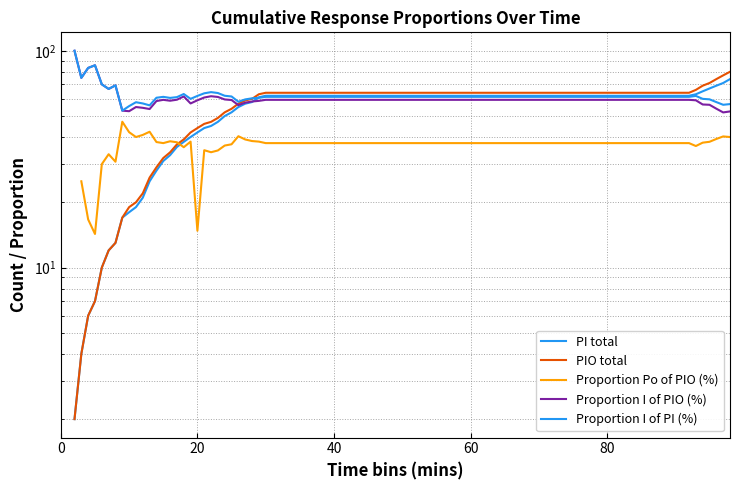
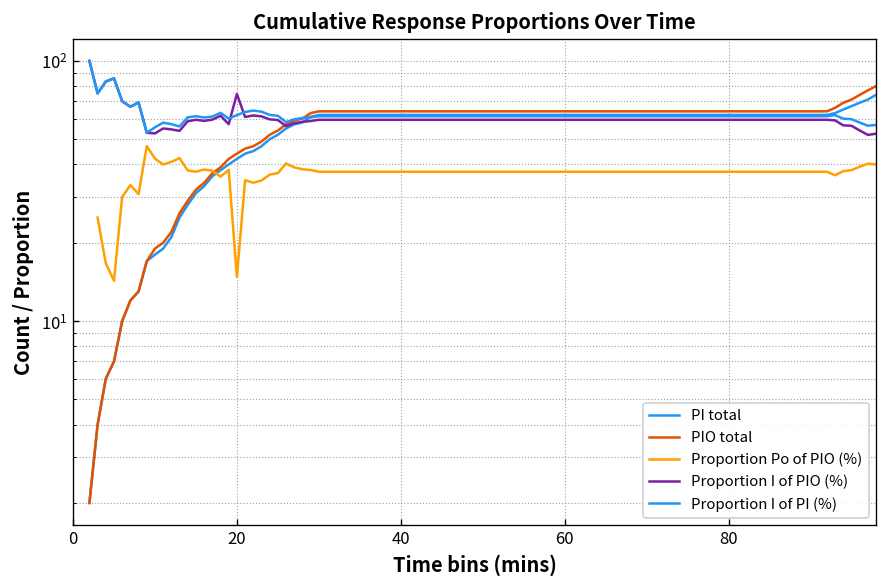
  {
    "PIO total": {
      "20": 44
    },
    "Proportion Po of PIO (%)": {
      "20": 15
    },
    "Proportion I of PIO (%)": {
-     "20": 59
+     "20": 75
    }
  }
